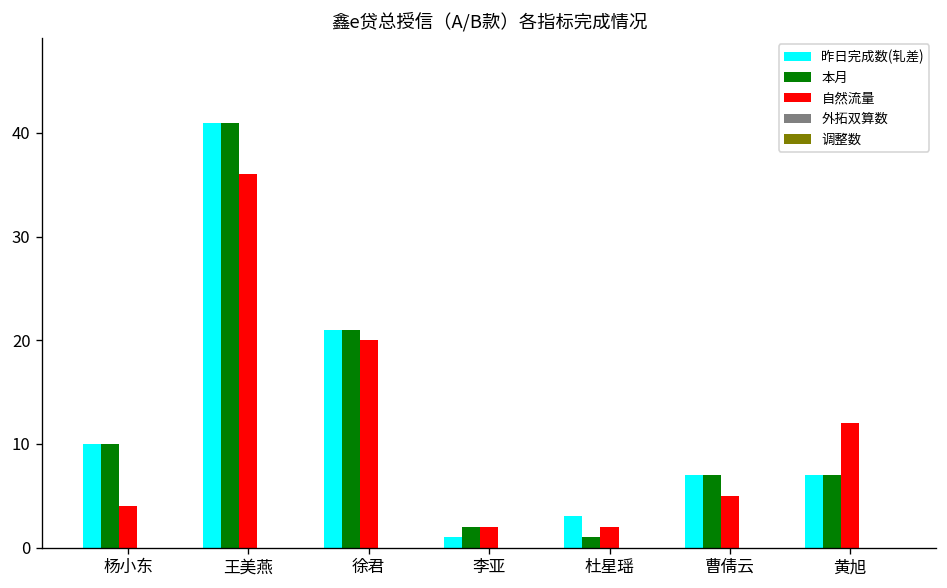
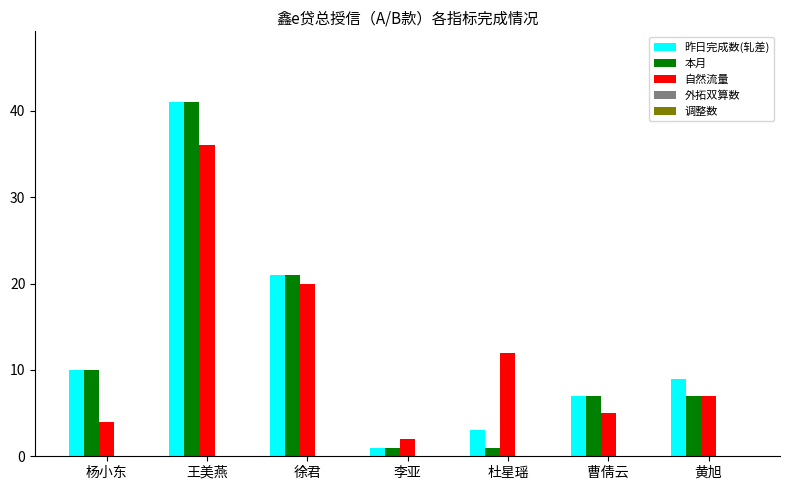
  {
    "昨日完成数(轧差)": {
      "杨小东": 10,
      "王美燕": 41,
      "徐君": 21,
      "李亚": 1,
      "杜星瑶": 3,
      "曹倩云": 7,
-     "黄旭": 7
+     "黄旭": 9
    },
    "本月": {
      "杨小东": 10,
      "王美燕": 41,
      "徐君": 21,
-     "李亚": 2,
+     "李亚": 1,
      "杜星瑶": 1,
      "曹倩云": 7,
      "黄旭": 7
    },
    "自然流量": {
      "杨小东": 4,
      "王美燕": 36,
      "徐君": 20,
      "李亚": 2,
-     "杜星瑶": 2,
+     "杜星瑶": 12,
      "曹倩云": 5,
-     "黄旭": 12
+     "黄旭": 7
    },
    "外拓双算数": {
      "杨小东": 0,
      "王美燕": 0,
      "徐君": 0,
      "李亚": 0,
      "杜星瑶": 0,
      "曹倩云": 0,
      "黄旭": 0
    },
    "调整数": {
      "杨小东": 0,
      "王美燕": 0,
      "徐君": 0,
      "李亚": 0,
      "杜星瑶": 0,
      "曹倩云": 0,
      "黄旭": 0
    }
  }
